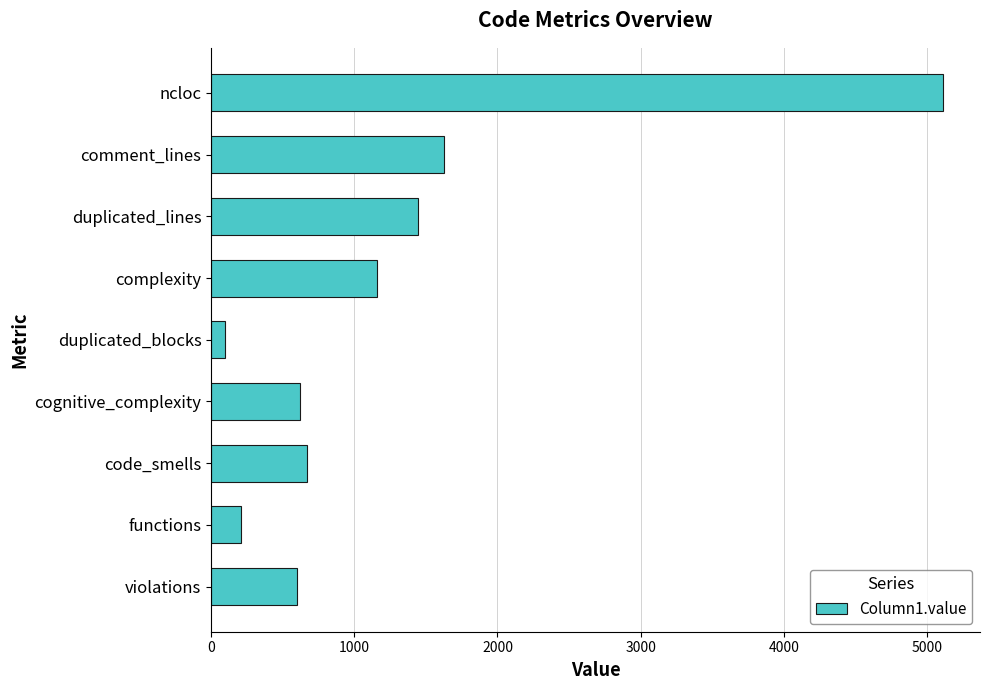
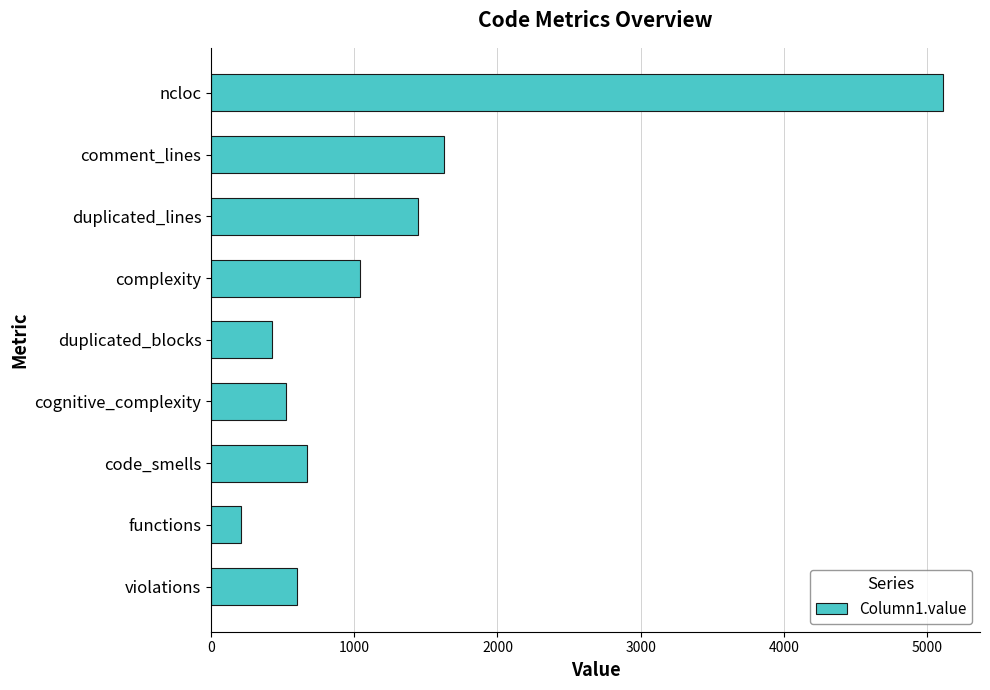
  {
    "ncloc": 5120,
    "comment_lines": 1630,
    "duplicated_lines": 1450,
-   "complexity": 1160,
-   "duplicated_blocks": 100,
-   "cognitive_complexity": 620,
+   "complexity": 1040,
+   "duplicated_blocks": 430,
+   "cognitive_complexity": 530,
    "code_smells": 670,
    "functions": 210,
    "violations": 600
  }
